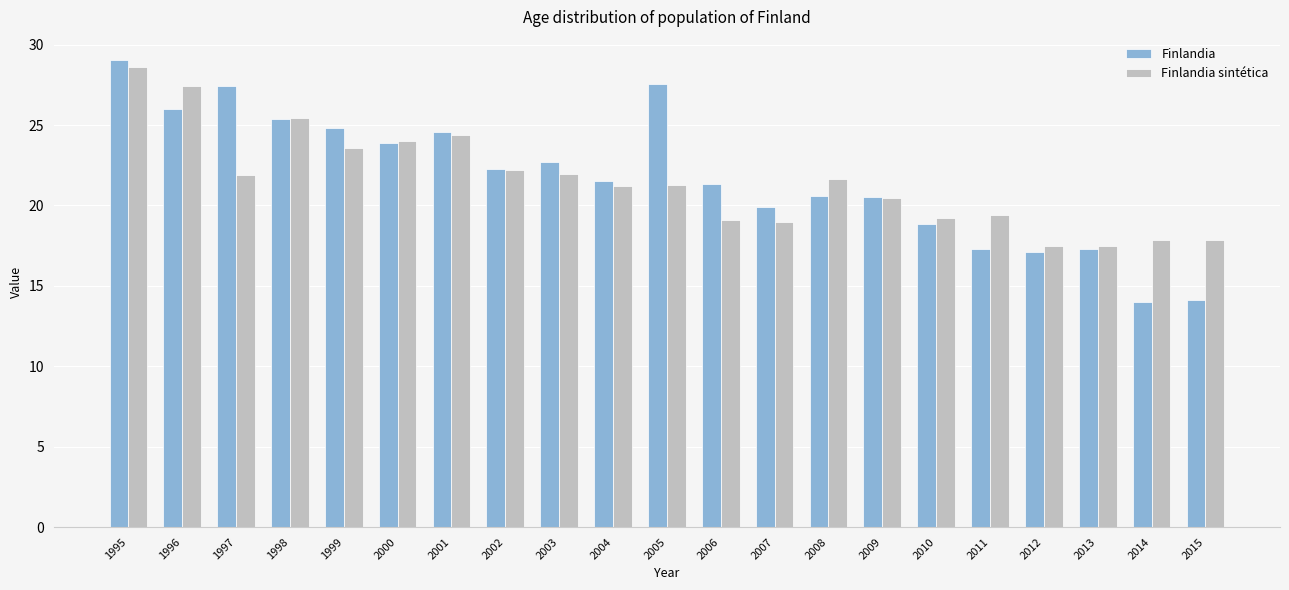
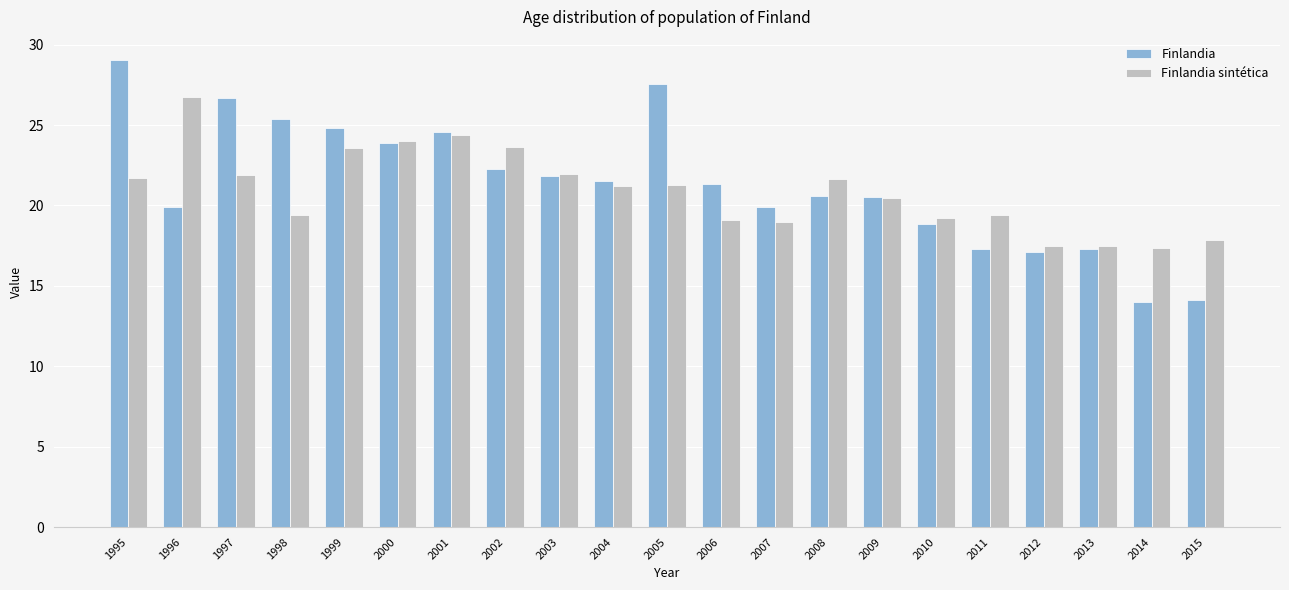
  {
    "Finlandia": {
      "1995": 29.0,
-     "1996": 26.0,
-     "1997": 27.4,
+     "1996": 19.9,
+     "1997": 26.7,
      "1998": 25.3,
      "1999": 24.8,
      "2000": 23.9,
      "2001": 24.6,
      "2002": 22.3,
-     "2003": 22.7,
+     "2003": 21.8,
      "2004": 21.5,
      "2005": 27.6,
      "2006": 21.3,
      "2007": 19.9,
      "2008": 20.6,
      "2009": 20.5,
      "2010": 18.8,
      "2011": 17.3,
      "2012": 17.1,
      "2013": 17.3,
      "2014": 14.0,
      "2015": 14.1
    },
    "Finlandia sintética": {
-     "1995": 28.6,
-     "1996": 27.4,
+     "1995": 21.7,
+     "1996": 26.8,
      "1997": 21.9,
-     "1998": 25.4,
+     "1998": 19.4,
      "1999": 23.6,
      "2000": 24.0,
      "2001": 24.4,
-     "2002": 22.2,
+     "2002": 23.6,
      "2003": 22.0,
      "2004": 21.2,
      "2005": 21.3,
      "2006": 19.1,
      "2007": 19.0,
      "2008": 21.6,
      "2009": 20.5,
      "2010": 19.2,
      "2011": 19.4,
      "2012": 17.5,
      "2013": 17.5,
-     "2014": 17.8,
+     "2014": 17.3,
      "2015": 17.8
    }
  }
